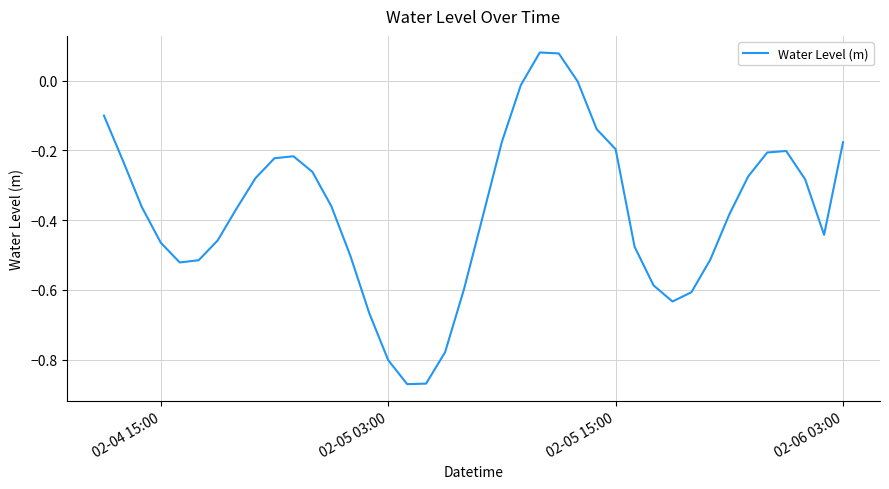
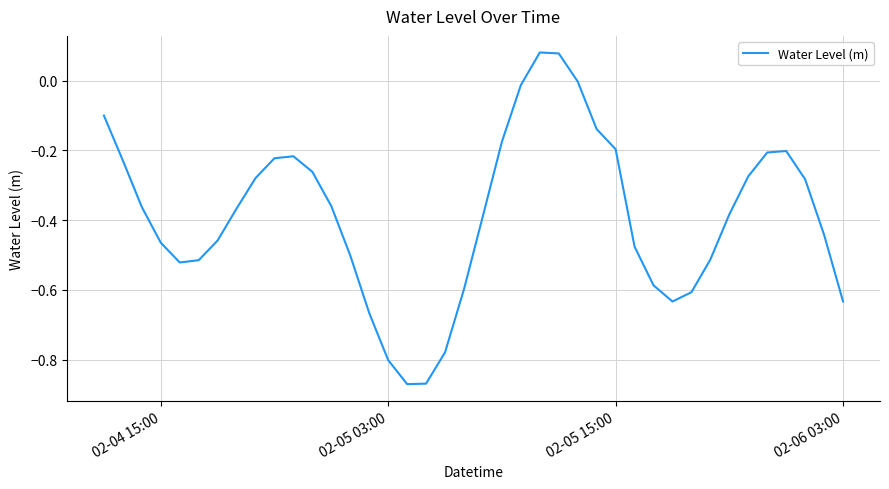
  {
    "02-04 15:00": -0.46,
    "02-05 03:00": -0.80,
    "02-05 15:00": -0.20,
-   "02-06 03:00": -0.18
+   "02-06 03:00": -0.63
  }
